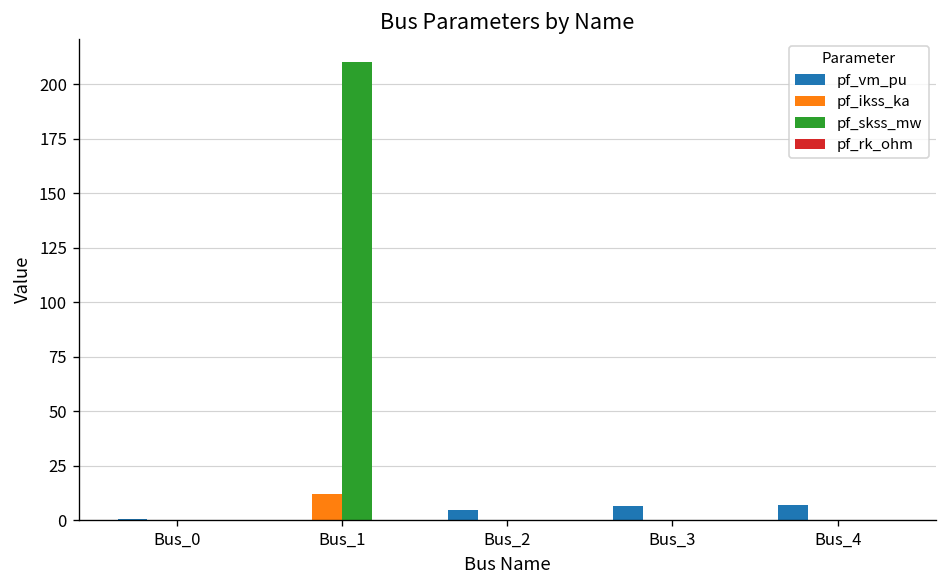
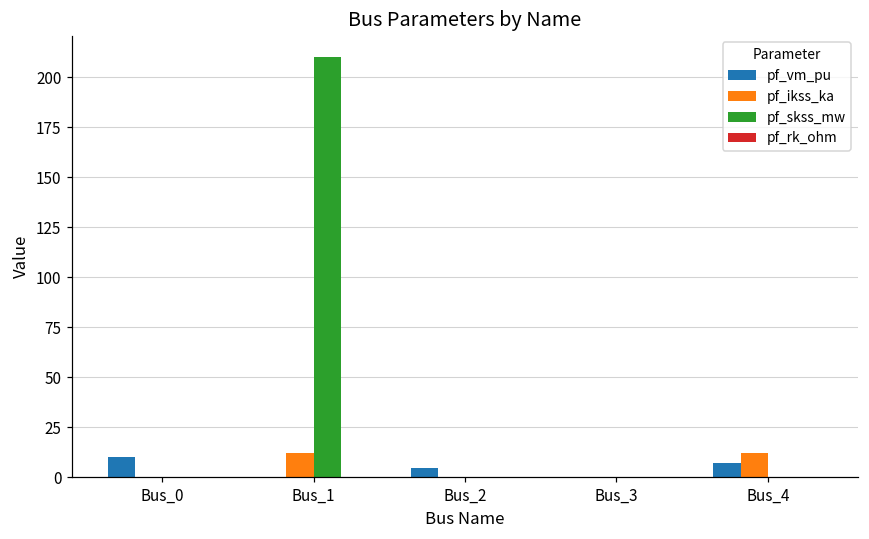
  {
    "pf_vm_pu": {
-     "Bus_0": 1,
+     "Bus_0": 10,
      "Bus_1": 0,
      "Bus_2": 5,
-     "Bus_3": 7,
+     "Bus_3": 0,
      "Bus_4": 7
    },
    "pf_ikss_ka": {
      "Bus_0": 0,
      "Bus_1": 12,
      "Bus_2": 0,
      "Bus_3": 0,
-     "Bus_4": 0
+     "Bus_4": 12
    },
    "pf_skss_mw": {
      "Bus_0": 0,
      "Bus_1": 210,
      "Bus_2": 0,
      "Bus_3": 0,
      "Bus_4": 0
    },
    "pf_rk_ohm": {
      "Bus_0": 0,
      "Bus_2": 0,
      "Bus_3": 0,
      "Bus_4": 0
    }
  }
